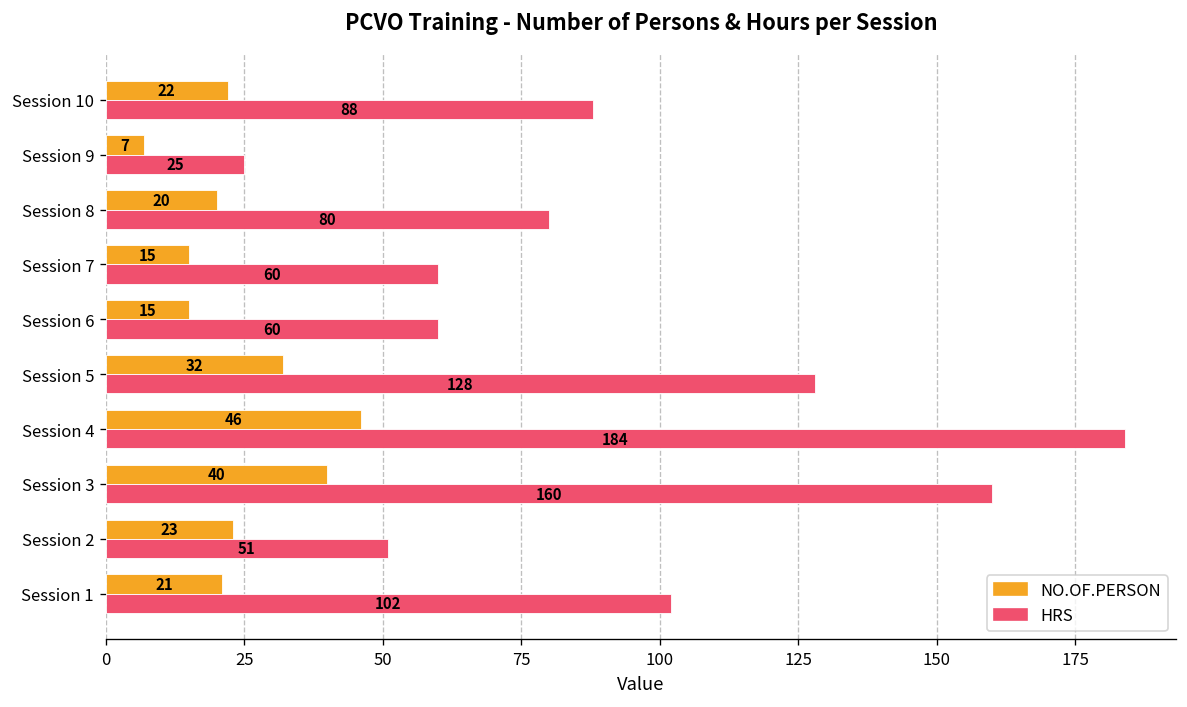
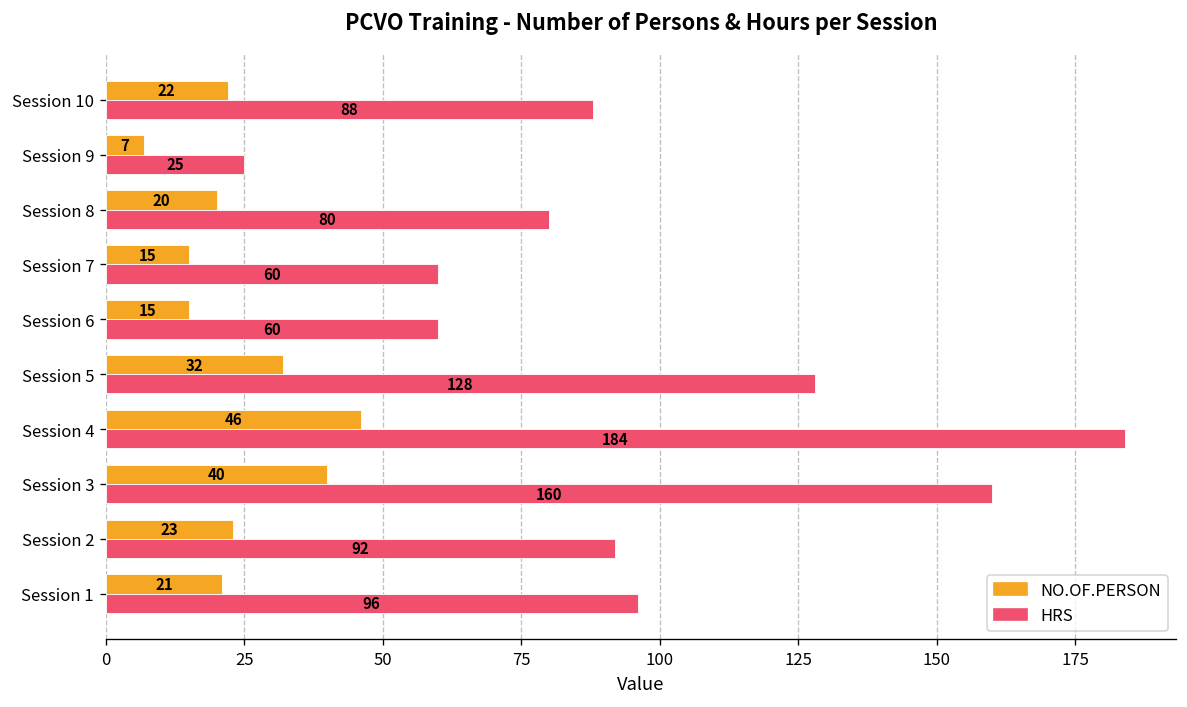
  {
    "NO.OF.PERSON": {
      "Session 10": 22,
      "Session 9": 7,
      "Session 8": 20,
      "Session 7": 15,
      "Session 6": 15,
      "Session 5": 32,
      "Session 4": 46,
      "Session 3": 40,
      "Session 2": 23,
      "Session 1": 21
    },
    "HRS": {
      "Session 10": 88,
      "Session 9": 25,
      "Session 8": 80,
      "Session 7": 60,
      "Session 6": 60,
      "Session 5": 128,
      "Session 4": 184,
      "Session 3": 160,
-     "Session 2": 51,
-     "Session 1": 102
+     "Session 2": 92,
+     "Session 1": 96
    }
  }
